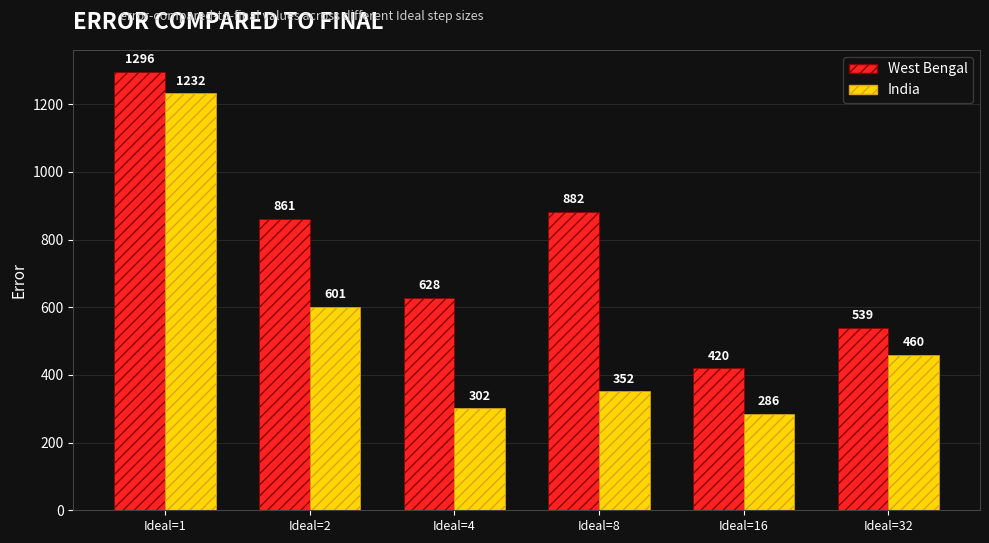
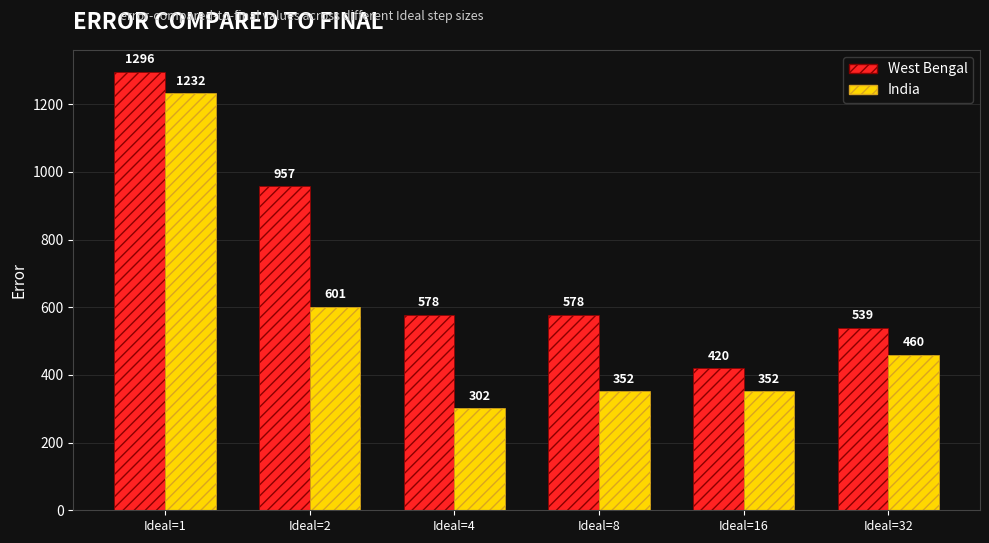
  {
    "West Bengal": {
      "Ideal=1": 1296,
-     "Ideal=2": 861,
-     "Ideal=4": 628,
-     "Ideal=8": 882,
+     "Ideal=2": 957,
+     "Ideal=4": 578,
+     "Ideal=8": 578,
      "Ideal=16": 420,
      "Ideal=32": 539
    },
    "India": {
      "Ideal=1": 1232,
      "Ideal=2": 601,
      "Ideal=4": 302,
      "Ideal=8": 352,
-     "Ideal=16": 286,
+     "Ideal=16": 352,
      "Ideal=32": 460
    }
  }
